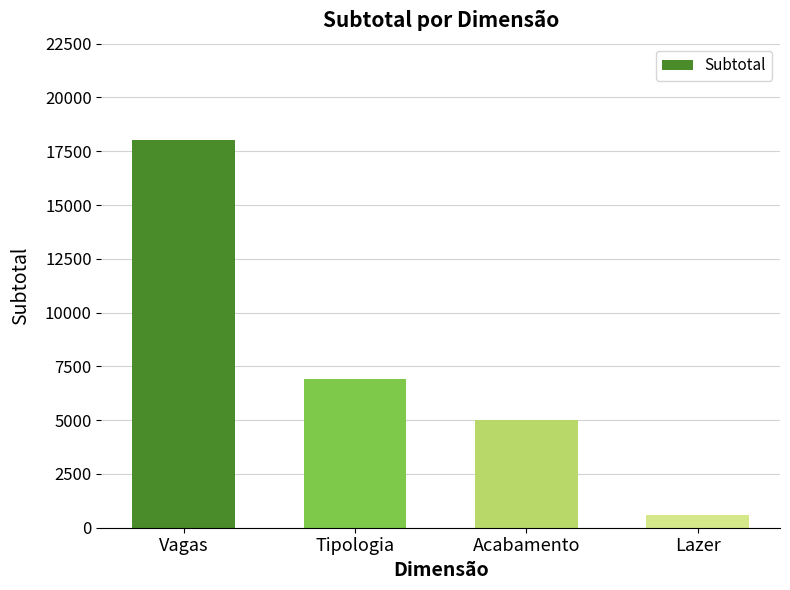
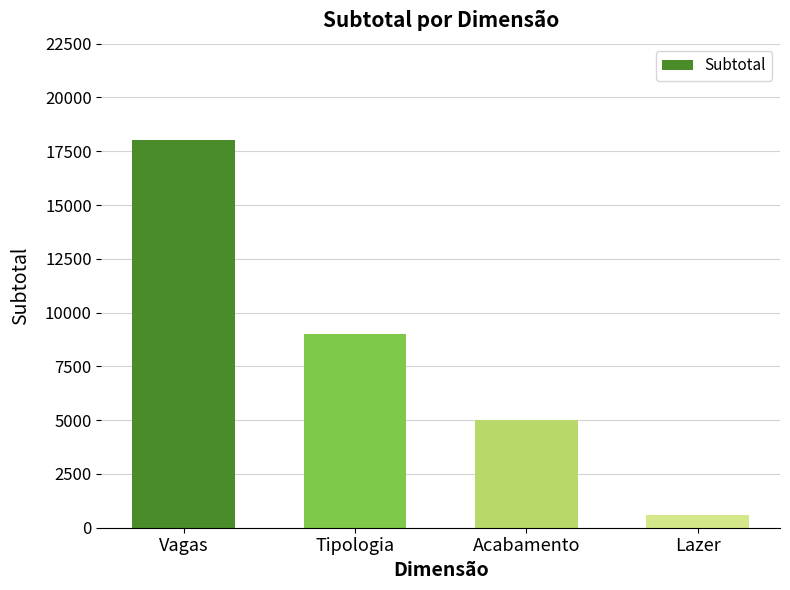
  {
    "Vagas": 18000,
-   "Tipologia": 6900,
+   "Tipologia": 9000,
    "Acabamento": 5000,
    "Lazer": 600
  }
